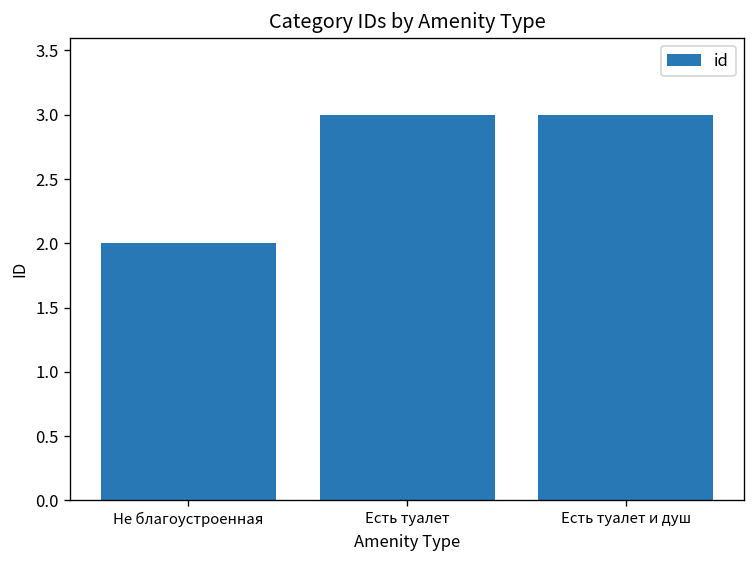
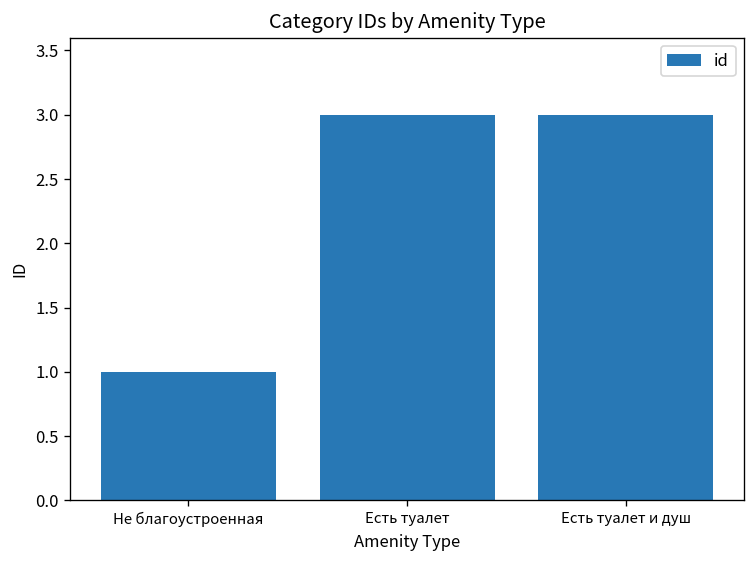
  {
-   "Не благоустроенная": 2,
+   "Не благоустроенная": 1,
    "Есть туалет": 3,
    "Есть туалет и душ": 3
  }
